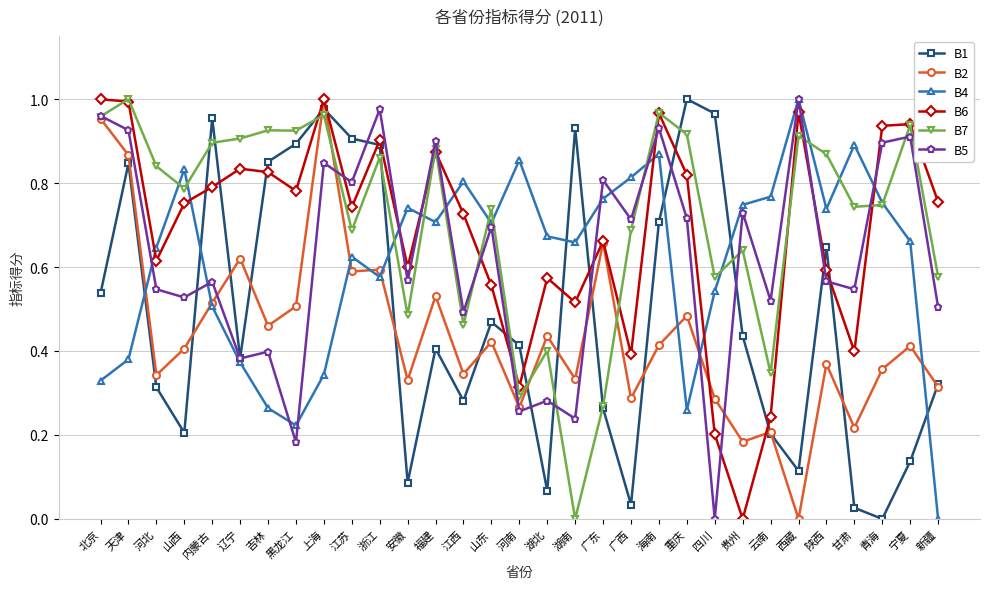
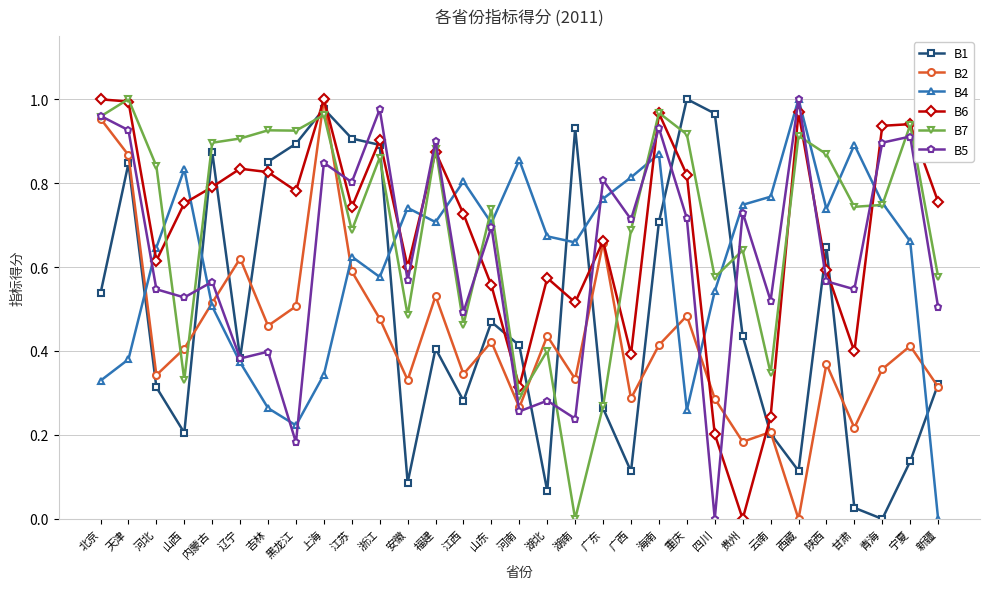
  {
    "B1": {
      "北京": 0.54,
      "天津": 0.85,
      "河北": 0.31,
      "山西": 0.21,
-     "内蒙古": 0.95,
+     "内蒙古": 0.87,
      "吉林": 0.85,
      "黑龙江": 0.89,
      "上海": 0.98,
      "江苏": 0.91,
      "浙江": 0.89,
      "安徽": 0.09,
      "福建": 0.41,
      "江西": 0.28,
      "山东": 0.47,
      "河南": 0.41,
      "湖北": 0.07,
      "湖南": 0.93,
-     "广西": 0.03,
+     "广西": 0.11,
      "海南": 0.71,
      "重庆": 1.00,
      "四川": 0.97,
      "贵州": 0.44,
      "西藏": 0.11,
      "陕西": 0.65,
      "甘肃": 0.03,
      "青海": 0.00,
      "宁夏": 0.14,
      "新疆": 0.32
    },
    "B2": {
      "天津": 0.87,
      "河北": 0.34,
      "山西": 0.41,
      "内蒙古": 0.51,
      "辽宁": 0.62,
      "吉林": 0.46,
      "黑龙江": 0.51,
      "江苏": 0.59,
-     "浙江": 0.59,
+     "浙江": 0.48,
      "安徽": 0.33,
      "福建": 0.53,
      "江西": 0.35,
      "山东": 0.42,
      "河南": 0.27,
      "湖北": 0.44,
      "湖南": 0.33,
      "广西": 0.29,
      "海南": 0.41,
      "重庆": 0.48,
      "四川": 0.29,
      "贵州": 0.18,
      "西藏": 0.00,
      "陕西": 0.37,
      "甘肃": 0.22,
      "青海": 0.36,
      "宁夏": 0.41,
      "新疆": 0.31
    },
    "B4": {
      "北京": 0.33,
      "天津": 0.38,
      "河北": 0.65,
      "山西": 0.83,
      "内蒙古": 0.51,
      "辽宁": 0.37,
      "吉林": 0.26,
      "黑龙江": 0.22,
      "上海": 0.34,
      "江苏": 0.62,
      "浙江": 0.58,
      "安徽": 0.74,
      "福建": 0.71,
      "江西": 0.80,
      "山东": 0.70,
      "河南": 0.85,
      "湖北": 0.67,
      "湖南": 0.66,
      "广东": 0.76,
      "广西": 0.81,
      "海南": 0.87,
      "重庆": 0.26,
      "四川": 0.54,
      "贵州": 0.75,
      "云南": 0.77,
      "陕西": 0.74,
      "甘肃": 0.89,
      "宁夏": 0.66,
      "新疆": 0.00
    },
    "B6": {
      "北京": 1.00,
      "河北": 0.62,
      "山西": 0.75,
      "内蒙古": 0.79,
      "辽宁": 0.83,
      "吉林": 0.83,
      "黑龙江": 0.78,
      "江苏": 0.74,
      "浙江": 0.90,
      "安徽": 0.60,
      "福建": 0.87,
      "江西": 0.73,
      "山东": 0.56,
      "河南": 0.32,
      "湖北": 0.57,
      "湖南": 0.52,
      "广西": 0.39,
      "重庆": 0.82,
      "四川": 0.20,
      "贵州": 0.00,
      "云南": 0.24,
      "西藏": 0.97,
      "陕西": 0.59,
      "甘肃": 0.40,
      "青海": 0.94,
      "新疆": 0.76
    },
    "B7": {
      "河北": 0.84,
-     "山西": 0.79,
+     "山西": 0.33,
      "内蒙古": 0.90,
      "辽宁": 0.91,
      "吉林": 0.93,
      "黑龙江": 0.92,
      "上海": 0.96,
      "江苏": 0.69,
      "浙江": 0.86,
      "安徽": 0.48,
      "福建": 0.88,
      "江西": 0.46,
      "山东": 0.74,
      "河南": 0.29,
      "湖北": 0.40,
      "湖南": 0.00,
      "广西": 0.69,
      "重庆": 0.92,
      "四川": 0.58,
      "贵州": 0.64,
      "云南": 0.35,
      "西藏": 0.91,
      "陕西": 0.87,
      "甘肃": 0.74,
      "新疆": 0.58
    },
    "B5": {
      "天津": 0.93,
      "河北": 0.55,
      "山西": 0.53,
      "内蒙古": 0.56,
      "吉林": 0.40,
      "黑龙江": 0.18,
      "上海": 0.85,
      "江苏": 0.80,
      "浙江": 0.98,
      "安徽": 0.57,
      "福建": 0.90,
      "江西": 0.49,
      "山东": 0.70,
      "河南": 0.26,
      "湖北": 0.28,
      "湖南": 0.24,
      "广东": 0.81,
      "广西": 0.71,
      "海南": 0.93,
      "重庆": 0.72,
      "四川": 0.00,
      "贵州": 0.73,
      "云南": 0.52,
      "陕西": 0.57,
      "甘肃": 0.55,
      "青海": 0.90,
      "宁夏": 0.91,
      "新疆": 0.50
    }
  }
